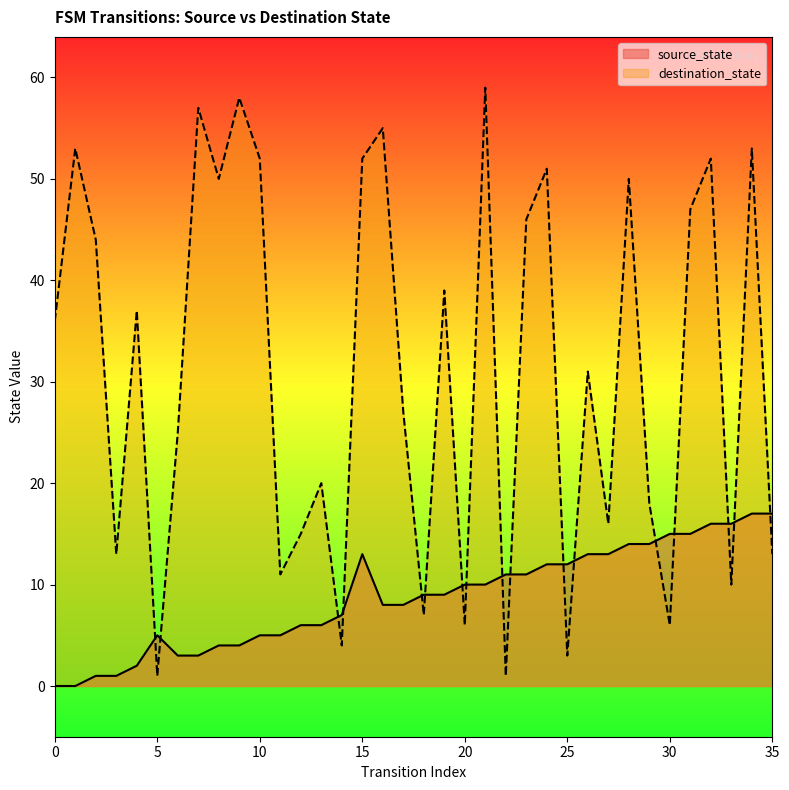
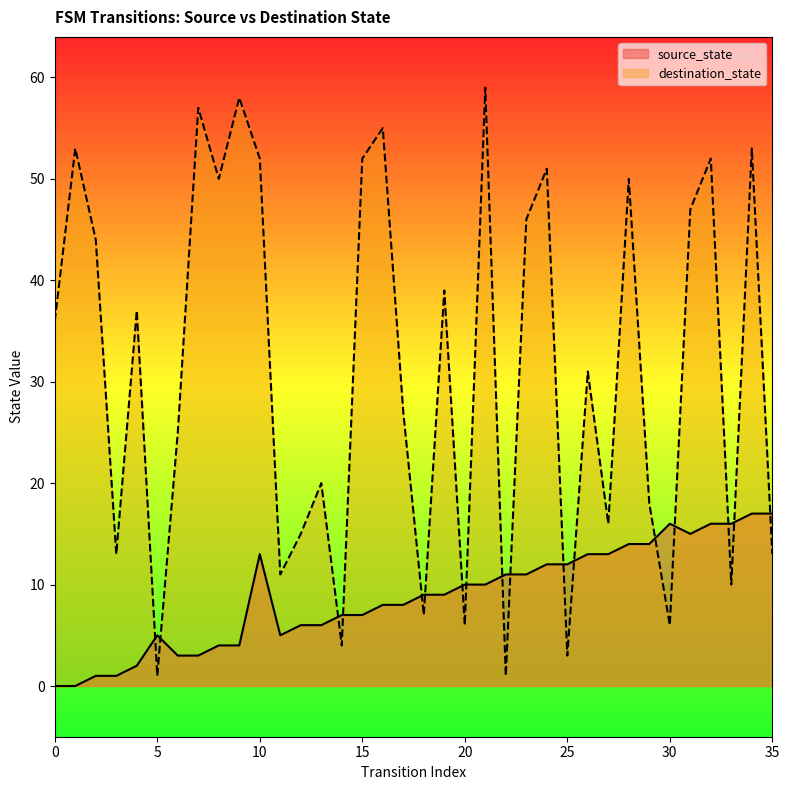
  {
    "source_state": {
      "0": 0,
      "5": 5,
-     "10": 5,
-     "15": 13,
+     "10": 13,
+     "15": 7,
      "20": 10,
      "25": 12,
-     "30": 15,
+     "30": 16,
      "35": 17
    },
    "destination_state": {
      "0": 36,
      "5": 1,
      "10": 52,
      "15": 52,
      "20": 6,
      "25": 3,
      "30": 6,
      "35": 13
    }
  }
